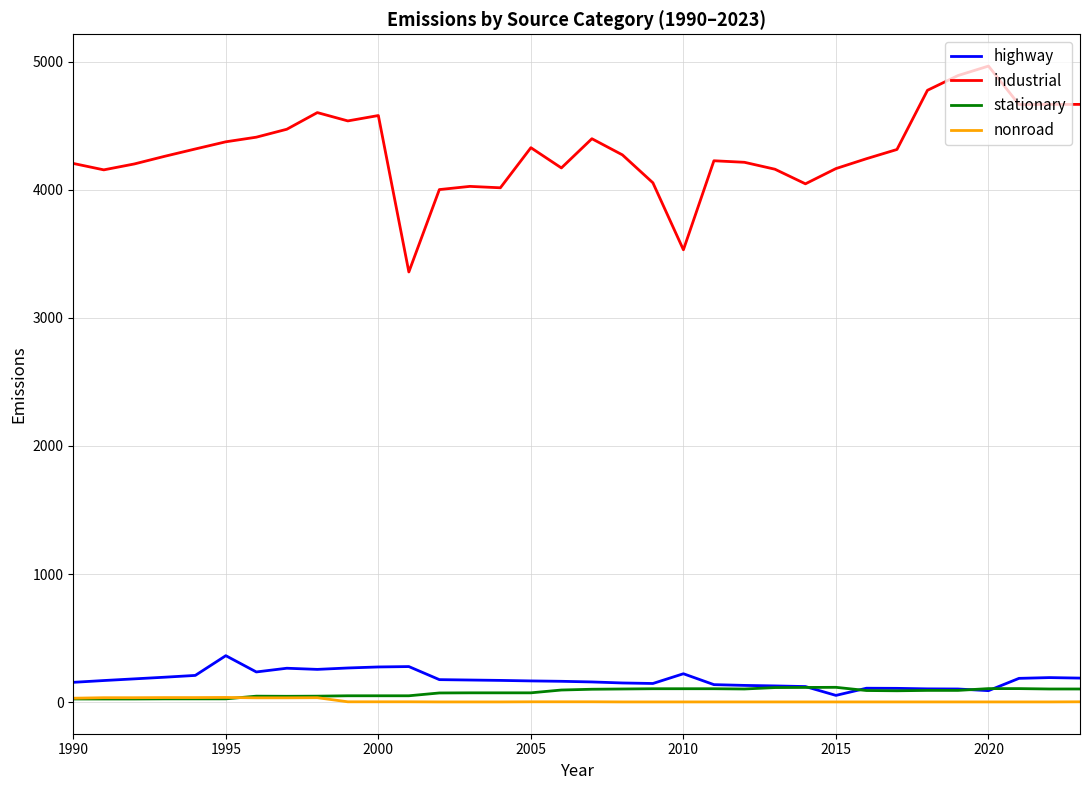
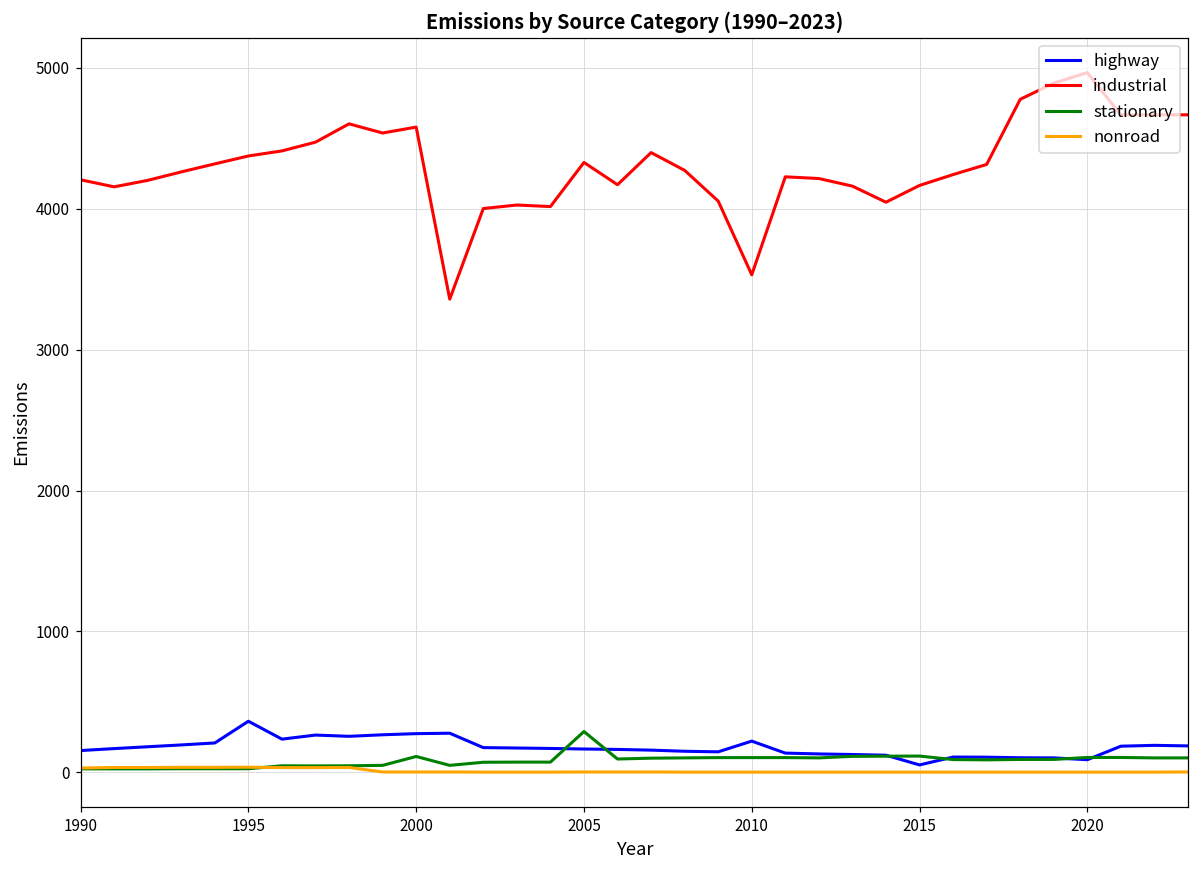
  {
    "highway": {
      "1990": 160,
      "1995": 360,
      "2000": 280,
      "2005": 170,
      "2010": 220,
      "2015": 50
    },
    "industrial": {
      "1990": 4210,
      "1995": 4370,
      "2000": 4580,
      "2005": 4330,
      "2010": 3530,
      "2015": 4170
    },
    "stationary": {
-     "2000": 50,
-     "2005": 70,
+     "2000": 110,
+     "2005": 290,
      "2010": 110,
      "2015": 120
    },
    "nonroad": {
      "2000": 0,
      "2005": 0,
      "2010": 0,
      "2015": 0,
      "2020": 0
    }
  }
